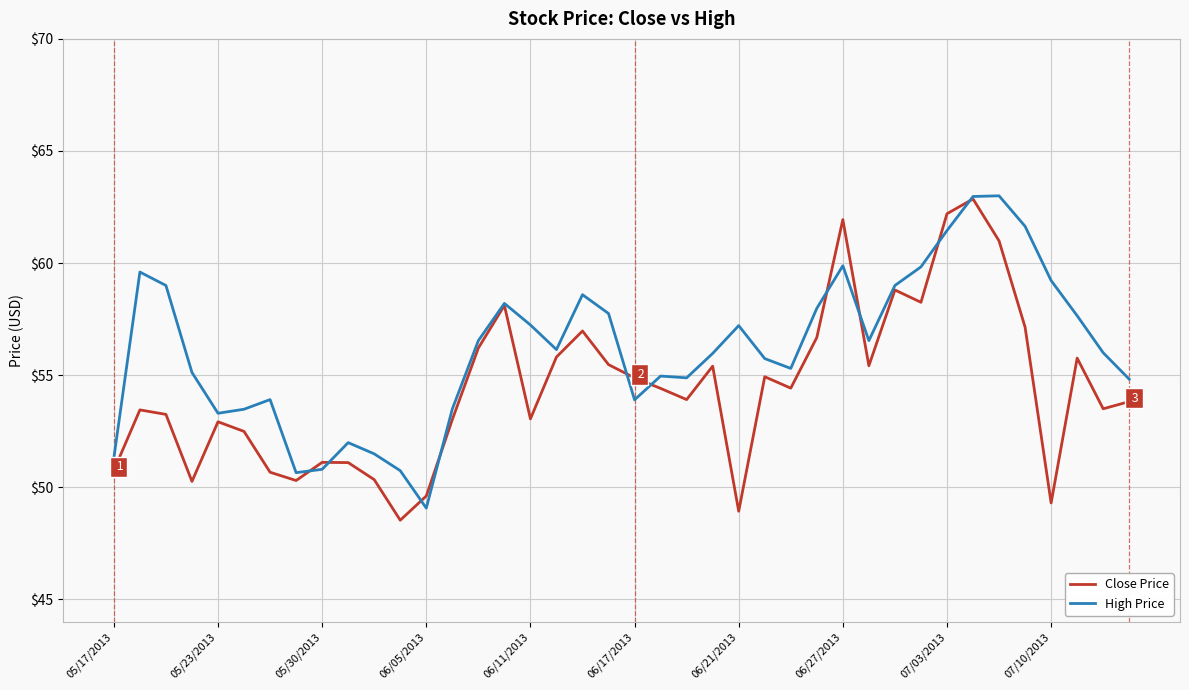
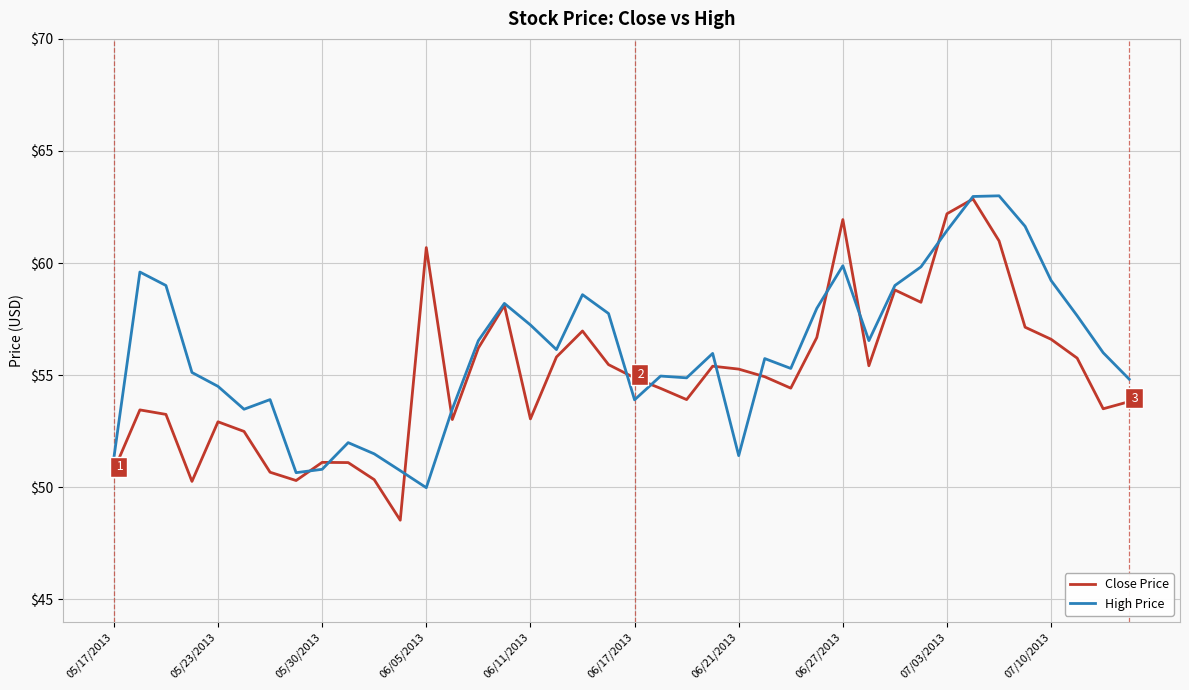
  {
    "Close Price": {
      "05/23/2013": "$52.9",
      "05/30/2013": "$51.1",
-     "06/05/2013": "$49.6",
+     "06/05/2013": "$60.7",
      "06/11/2013": "$53.1",
-     "06/21/2013": "$48.9",
+     "06/21/2013": "$55.3",
      "06/27/2013": "$61.9",
      "07/03/2013": "$62.2",
-     "07/10/2013": "$49.3"
+     "07/10/2013": "$56.6"
    },
    "High Price": {
-     "05/23/2013": "$53.3",
+     "05/23/2013": "$54.5",
      "05/30/2013": "$50.8",
-     "06/05/2013": "$49.1",
+     "06/05/2013": "$50.0",
      "06/11/2013": "$57.2",
      "06/17/2013": "$53.9",
-     "06/21/2013": "$57.2",
+     "06/21/2013": "$51.4",
      "06/27/2013": "$59.9",
      "07/03/2013": "$61.5",
      "07/10/2013": "$59.2"
    }
  }
